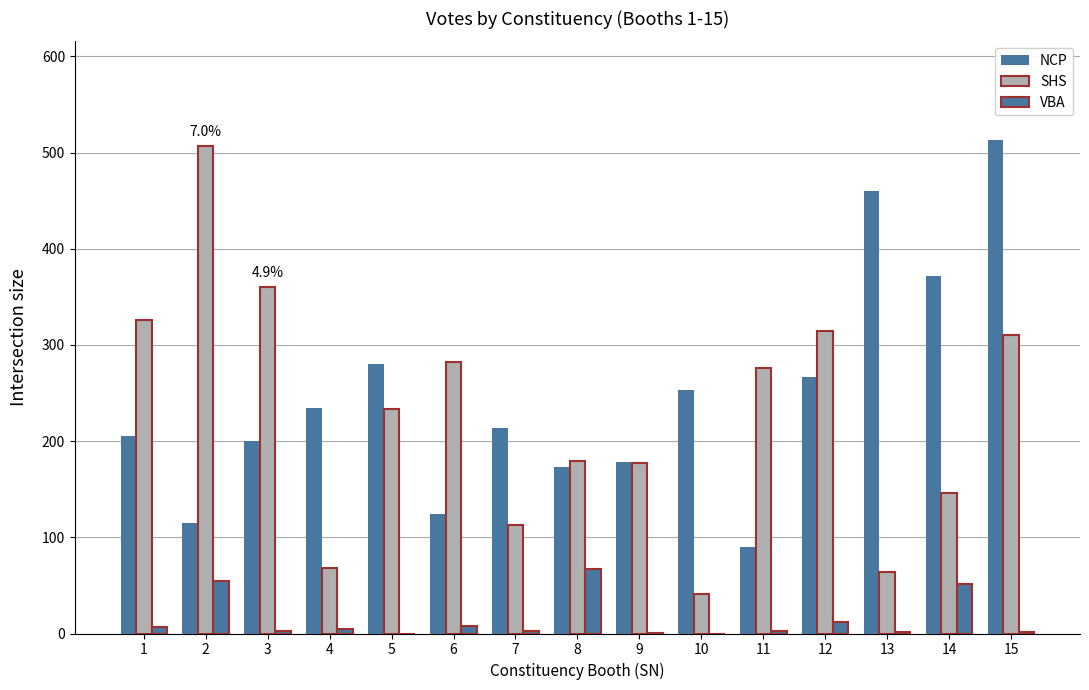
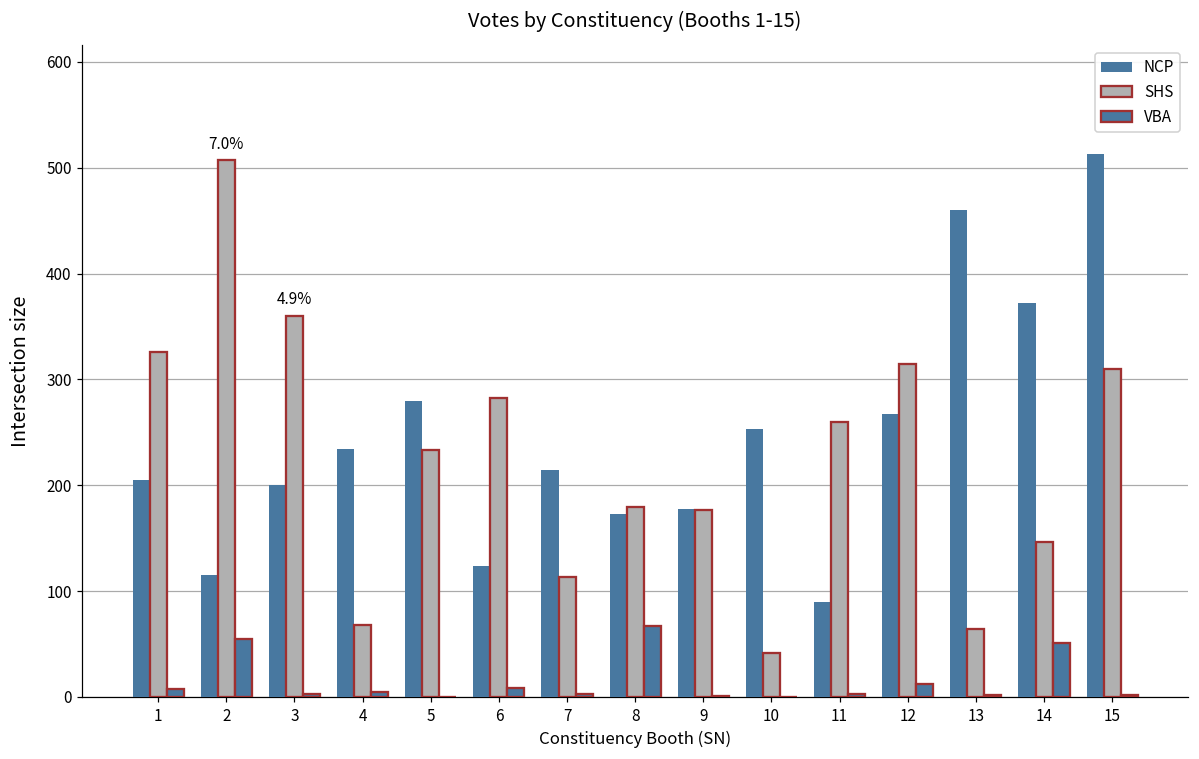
  {
    "SHS": {
      "1": 330,
      "4": 70,
      "5": 230,
      "6": 280,
      "7": 110,
      "8": 180,
      "9": 180,
      "10": 40,
-     "11": 280,
+     "11": 260,
      "12": 320,
      "13": 60,
      "14": 150,
      "15": 310
    }
  }
